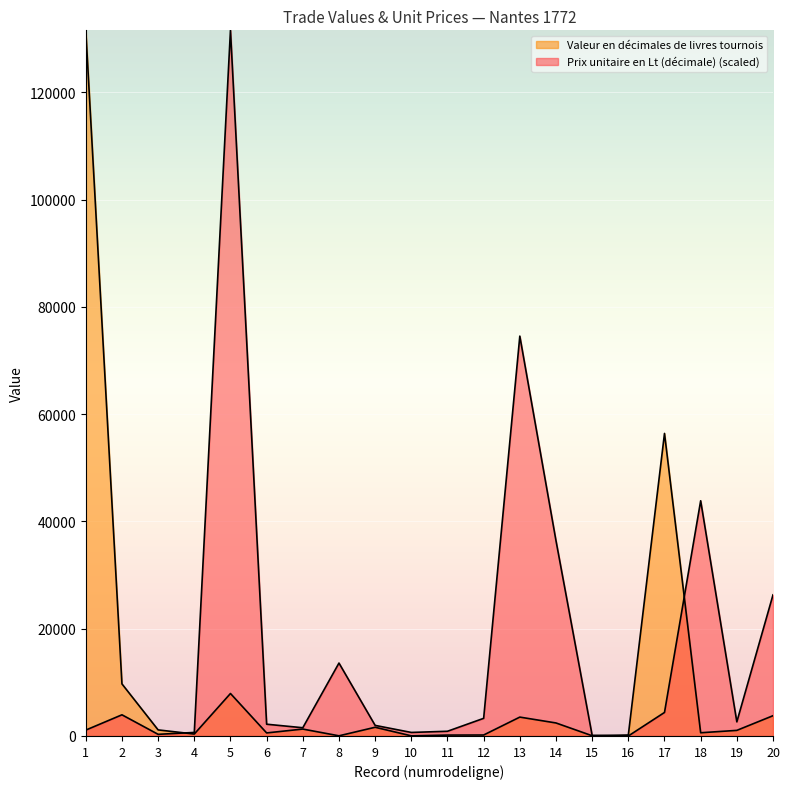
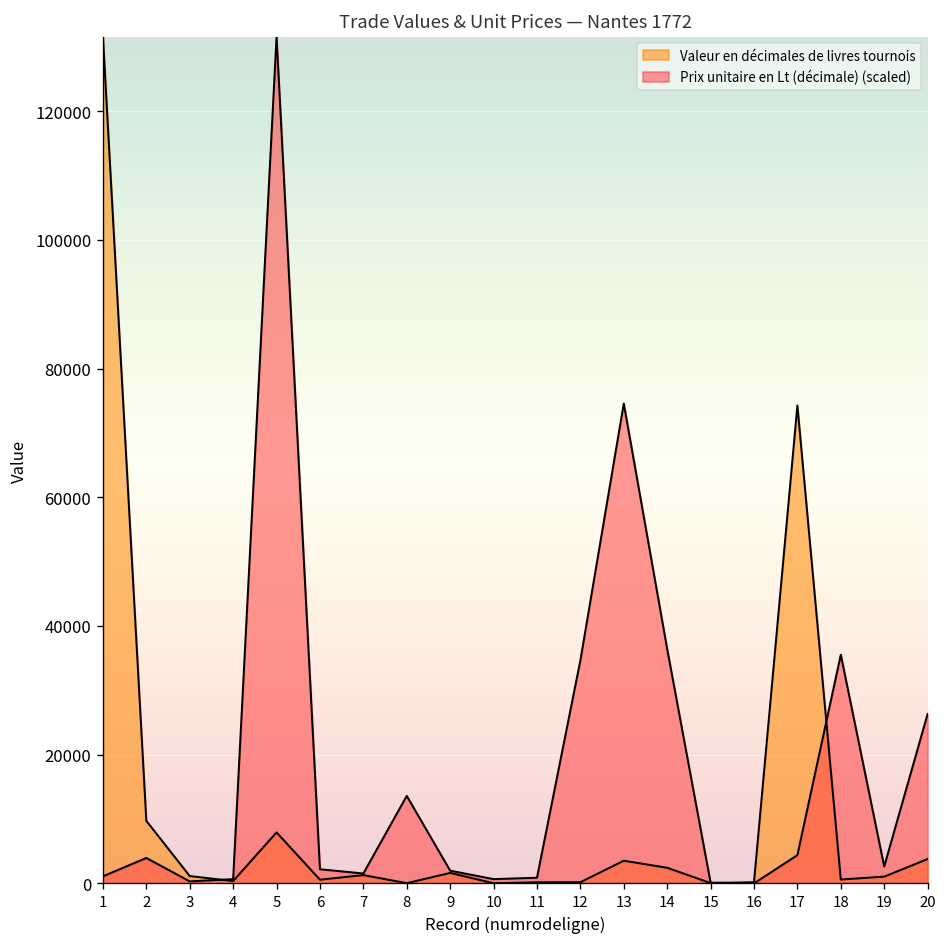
  {
    "Valeur en décimales de livres tournois": {
      "1": 132000,
      "2": 10000,
      "3": 1000,
      "5": 8000,
      "6": 1000,
      "8": 0,
      "10": 0,
      "11": 0,
      "12": 0,
      "13": 4000,
      "14": 2000,
-     "17": 56000,
+     "17": 74000,
      "18": 1000,
      "19": 1000,
      "20": 4000
    },
    "Prix unitaire en Lt (décimale) (scaled)": {
      "1": 1000,
      "2": 4000,
      "3": 0,
      "5": 132000,
      "6": 2000,
      "8": 14000,
      "10": 1000,
      "11": 1000,
-     "12": 3000,
+     "12": 35000,
      "13": 75000,
      "14": 36000,
      "17": 4000,
-     "18": 44000,
+     "18": 36000,
      "19": 3000,
      "20": 26000
    }
  }
